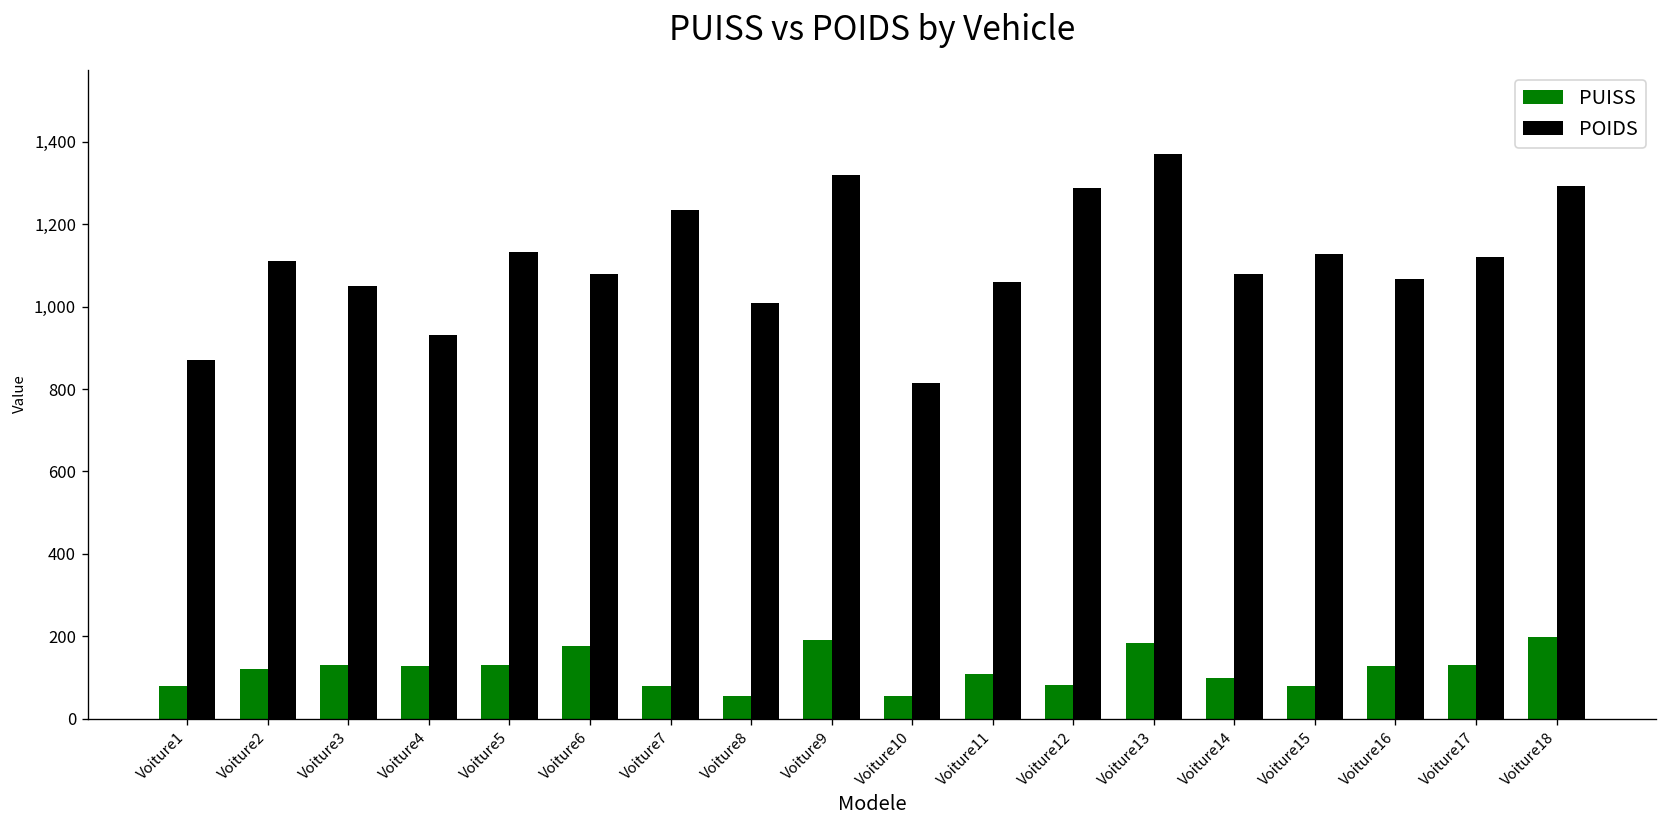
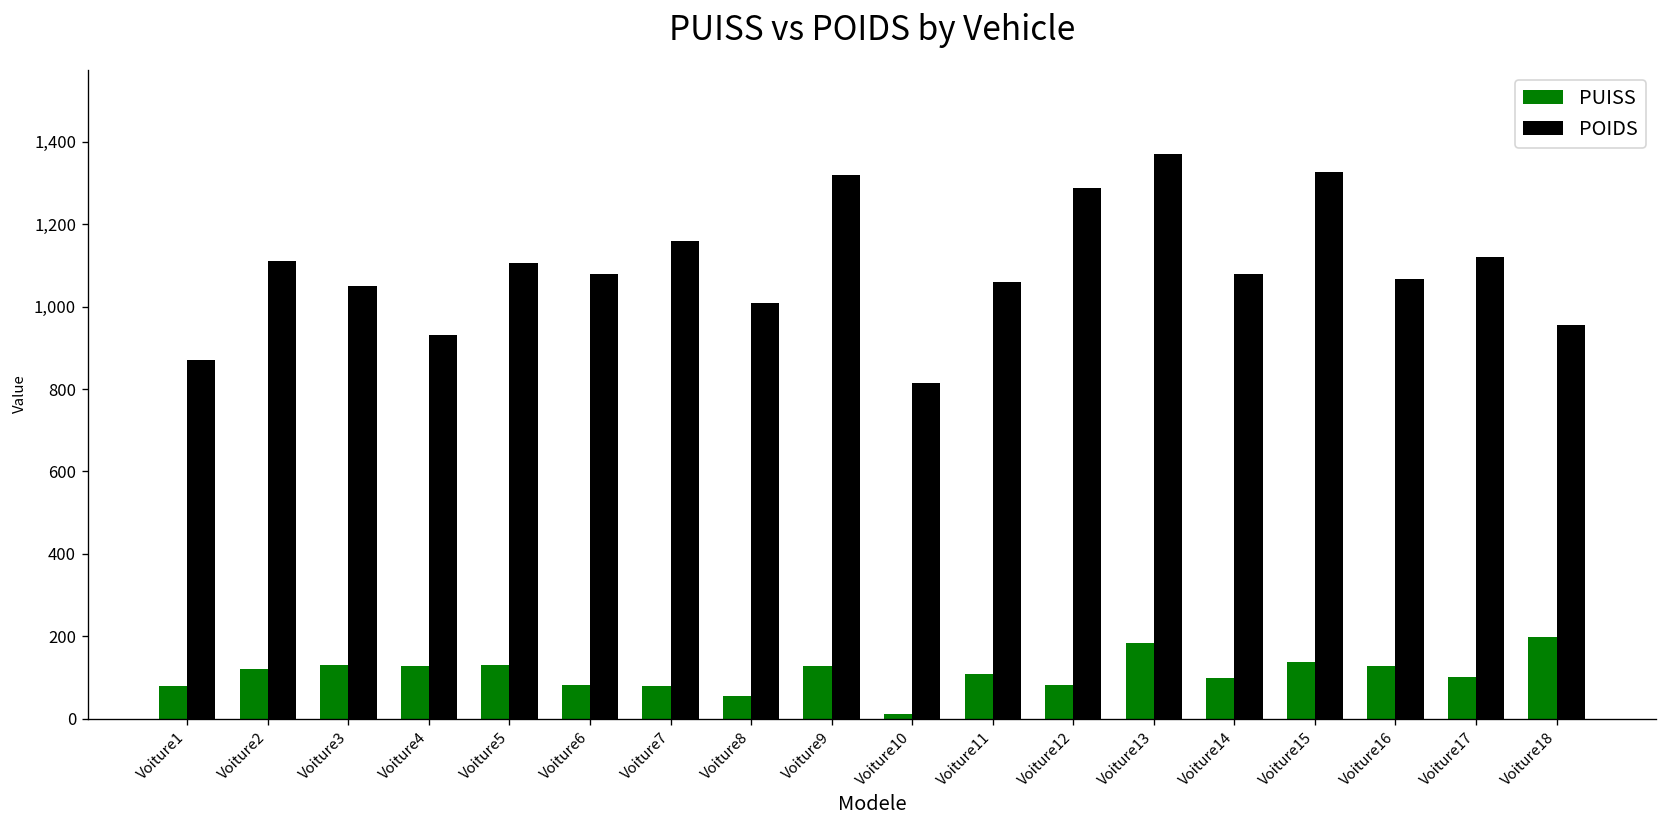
  {
    "PUISS": {
      "Voiture1": "80",
      "Voiture2": "120",
      "Voiture3": "130",
      "Voiture4": "130",
      "Voiture5": "130",
-     "Voiture6": "180",
+     "Voiture6": "80",
      "Voiture7": "80",
      "Voiture8": "60",
-     "Voiture9": "190",
-     "Voiture10": "60",
+     "Voiture9": "130",
+     "Voiture10": "10",
      "Voiture11": "110",
      "Voiture12": "80",
      "Voiture13": "180",
      "Voiture14": "100",
-     "Voiture15": "80",
+     "Voiture15": "140",
      "Voiture16": "130",
-     "Voiture17": "130",
+     "Voiture17": "100",
      "Voiture18": "200"
    },
    "POIDS": {
      "Voiture1": "870",
      "Voiture2": "1,110",
      "Voiture3": "1,050",
      "Voiture4": "930",
-     "Voiture5": "1,130",
+     "Voiture5": "1,110",
      "Voiture6": "1,080",
-     "Voiture7": "1,230",
+     "Voiture7": "1,160",
      "Voiture8": "1,010",
      "Voiture9": "1,320",
      "Voiture10": "820",
      "Voiture11": "1,060",
      "Voiture12": "1,290",
      "Voiture13": "1,370",
      "Voiture14": "1,080",
-     "Voiture15": "1,130",
+     "Voiture15": "1,330",
      "Voiture16": "1,070",
      "Voiture17": "1,120",
-     "Voiture18": "1,290"
+     "Voiture18": "960"
    }
  }
